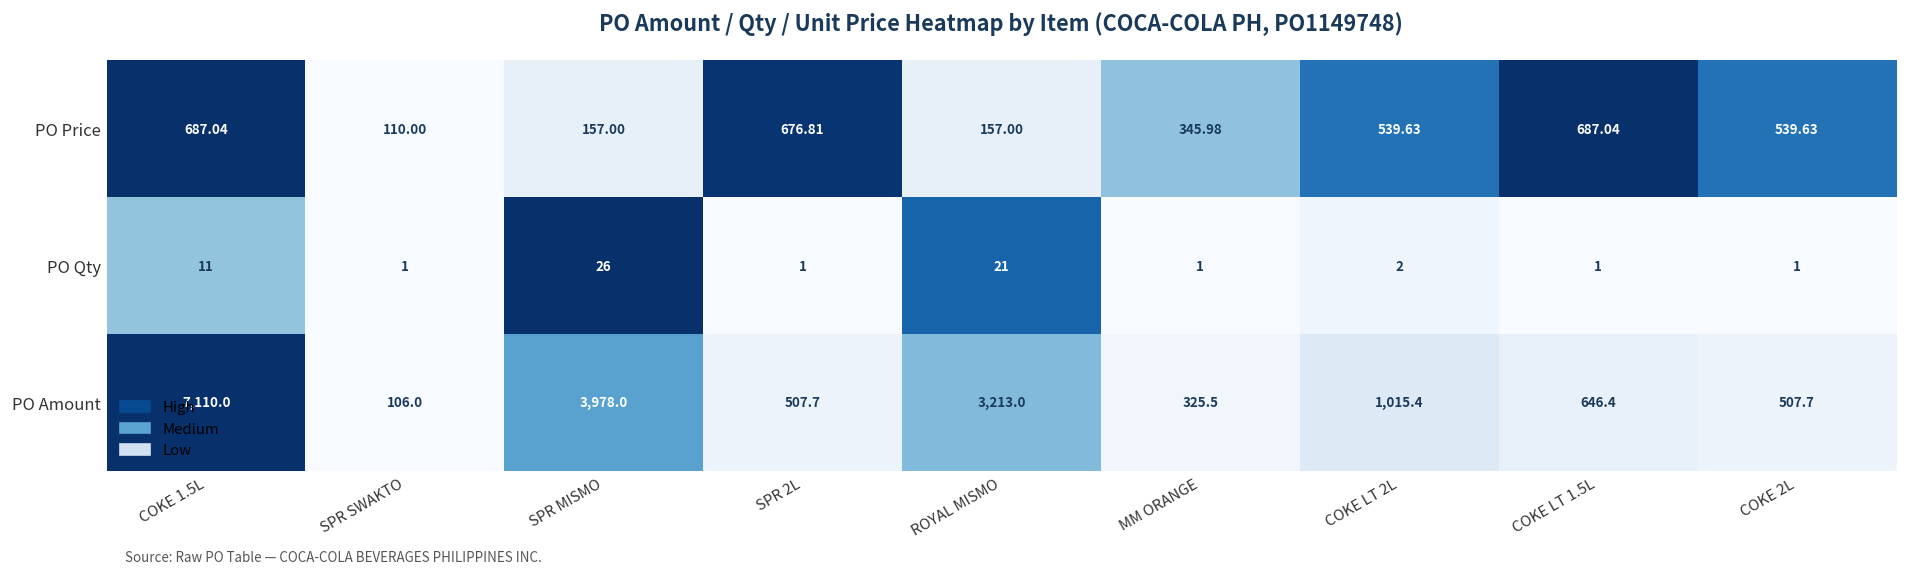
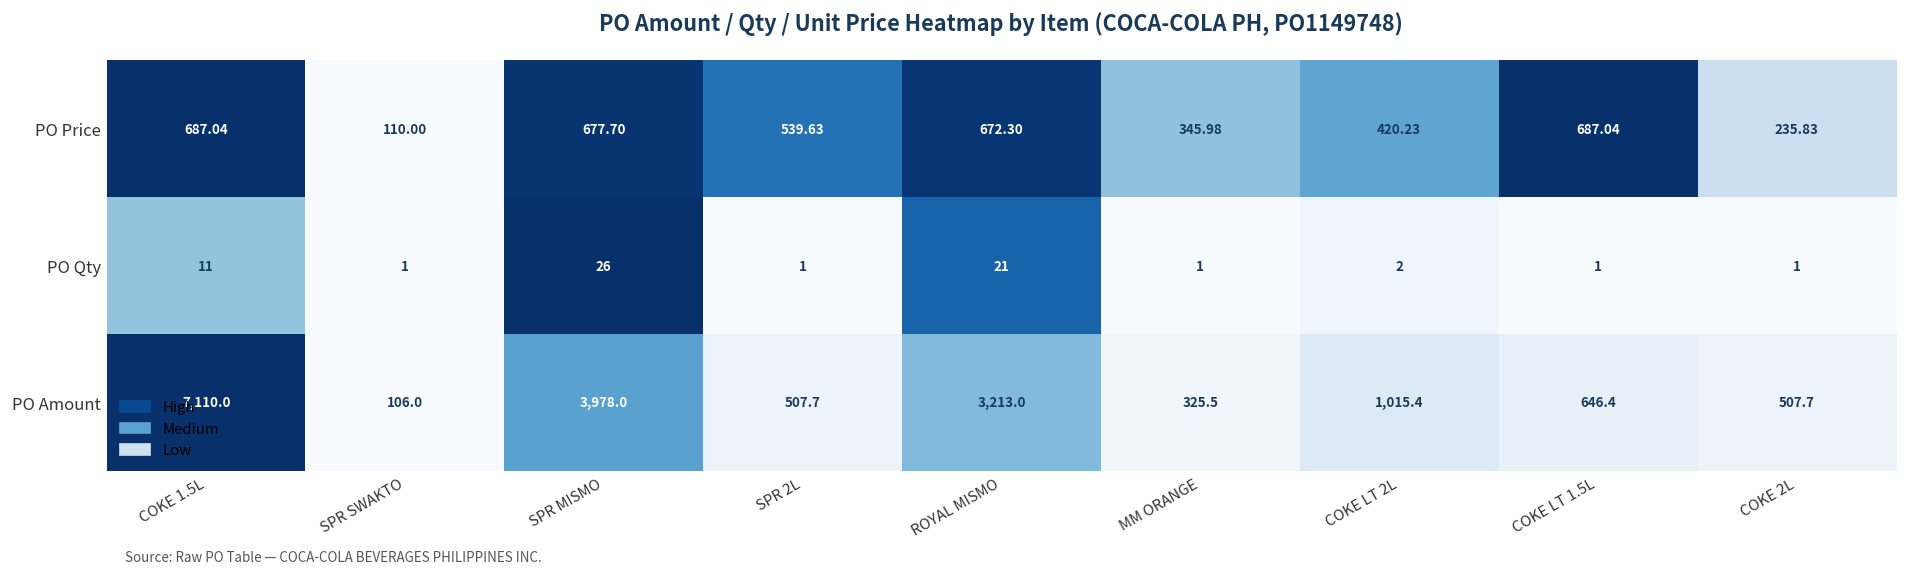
  {
    "PO Price": {
      "COKE 1.5L": "687.04",
      "SPR SWAKTO": "110.00",
-     "SPR MISMO": "157.00",
-     "SPR 2L": "676.81",
-     "ROYAL MISMO": "157.00",
+     "SPR MISMO": "677.70",
+     "SPR 2L": "539.63",
+     "ROYAL MISMO": "672.30",
      "MM ORANGE": "345.98",
-     "COKE LT 2L": "539.63",
+     "COKE LT 2L": "420.23",
      "COKE LT 1.5L": "687.04",
-     "COKE 2L": "539.63"
+     "COKE 2L": "235.83"
    },
    "PO Qty": {
      "COKE 1.5L": "11",
      "SPR SWAKTO": "1",
      "SPR MISMO": "26",
      "SPR 2L": "1",
      "ROYAL MISMO": "21",
      "MM ORANGE": "1",
      "COKE LT 2L": "2",
      "COKE LT 1.5L": "1",
      "COKE 2L": "1"
    },
    "PO Amount": {
      "COKE 1.5L": "7,110.0",
      "SPR SWAKTO": "106.0",
      "SPR MISMO": "3,978.0",
      "SPR 2L": "507.7",
      "ROYAL MISMO": "3,213.0",
      "MM ORANGE": "325.5",
      "COKE LT 2L": "1,015.4",
      "COKE LT 1.5L": "646.4",
      "COKE 2L": "507.7"
    }
  }
